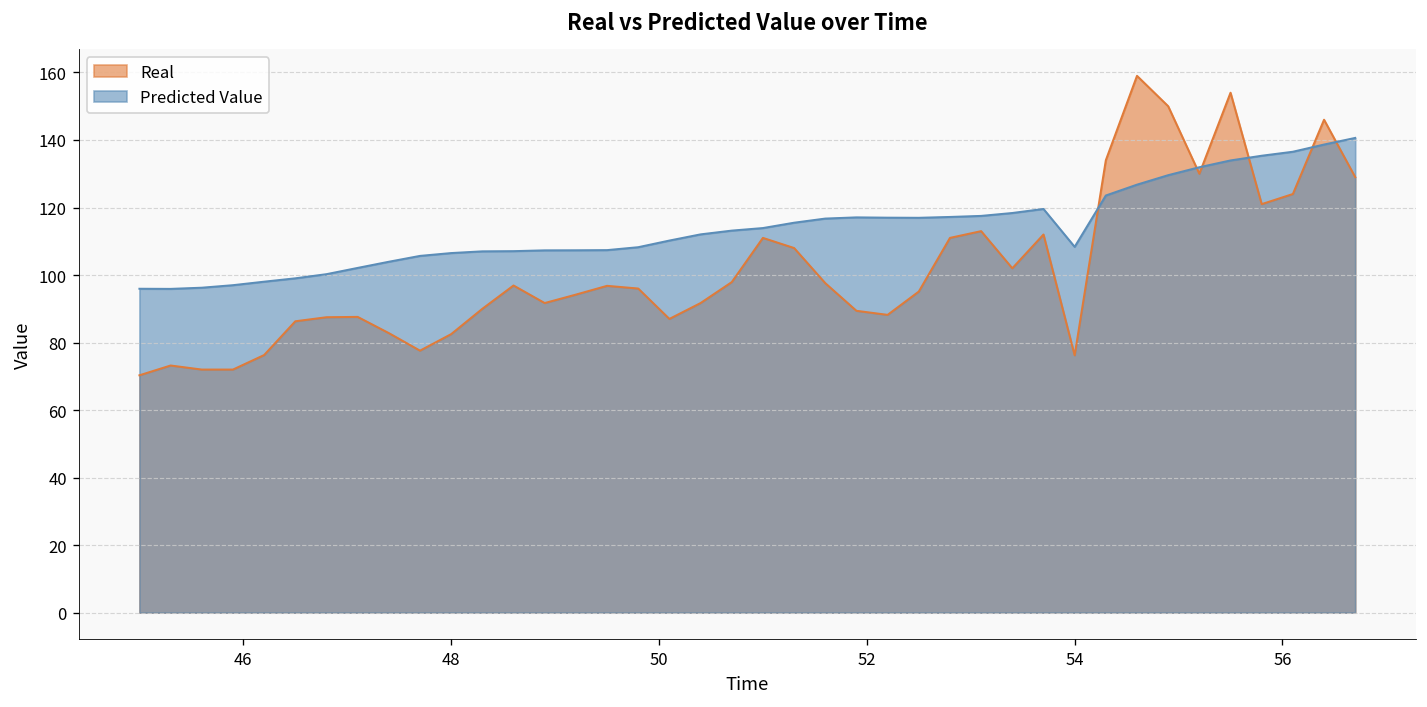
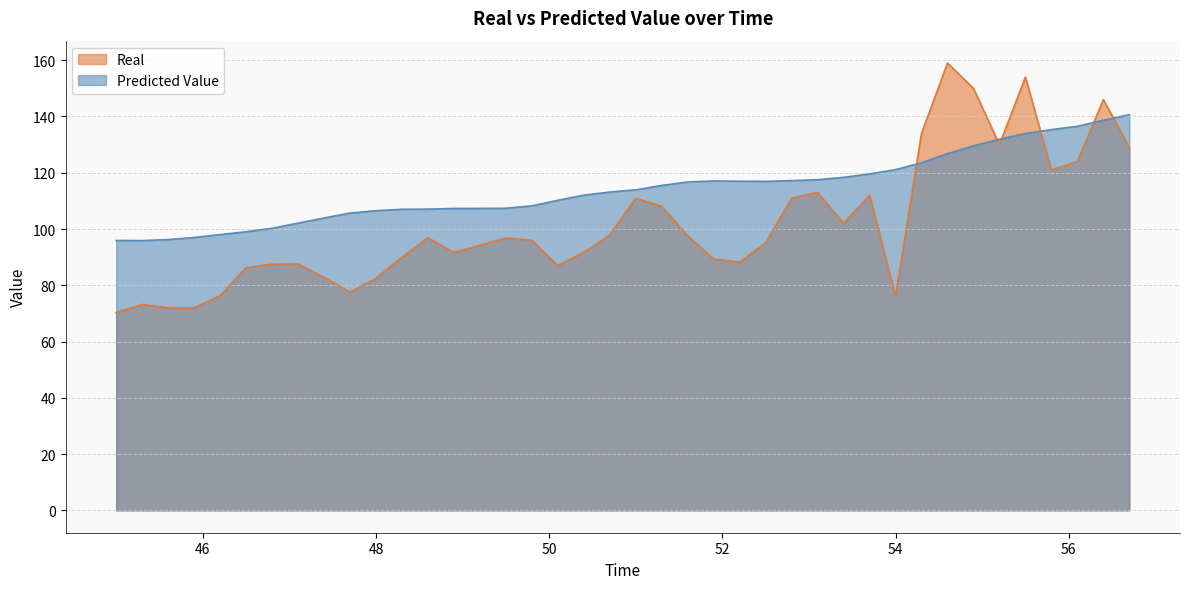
  {
    "Real": {
      "48": 82,
      "54": 76
    },
    "Predicted Value": {
      "48": 107,
-     "54": 108
+     "54": 121
    }
  }
